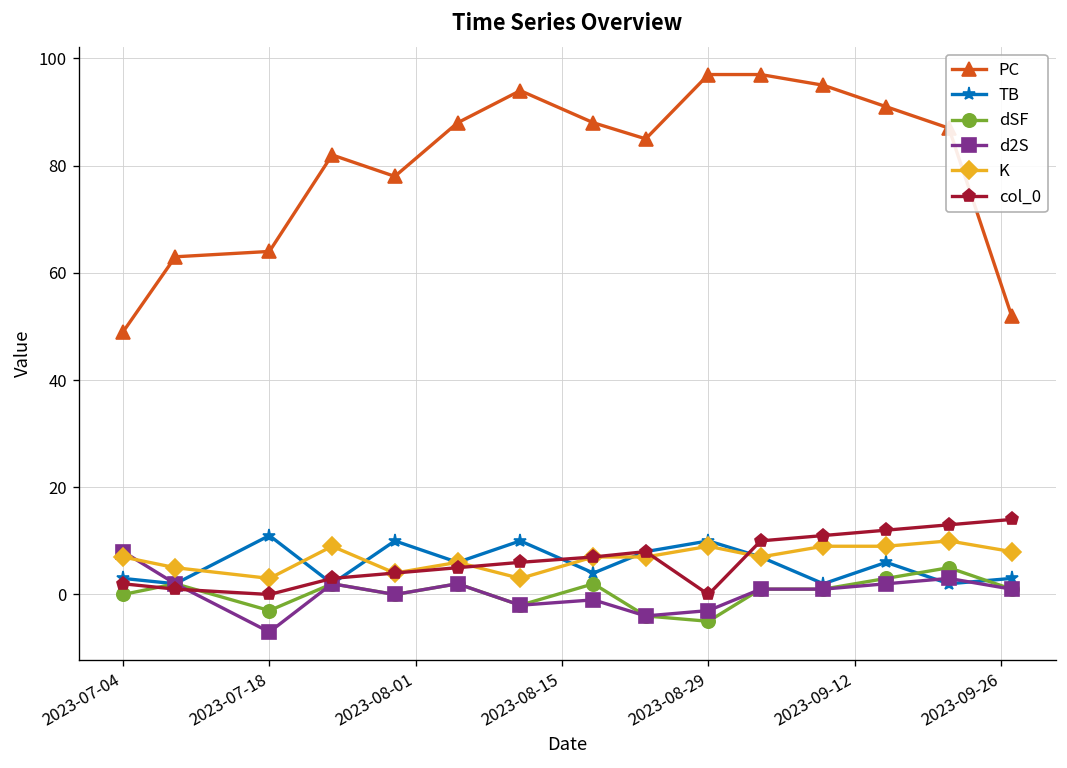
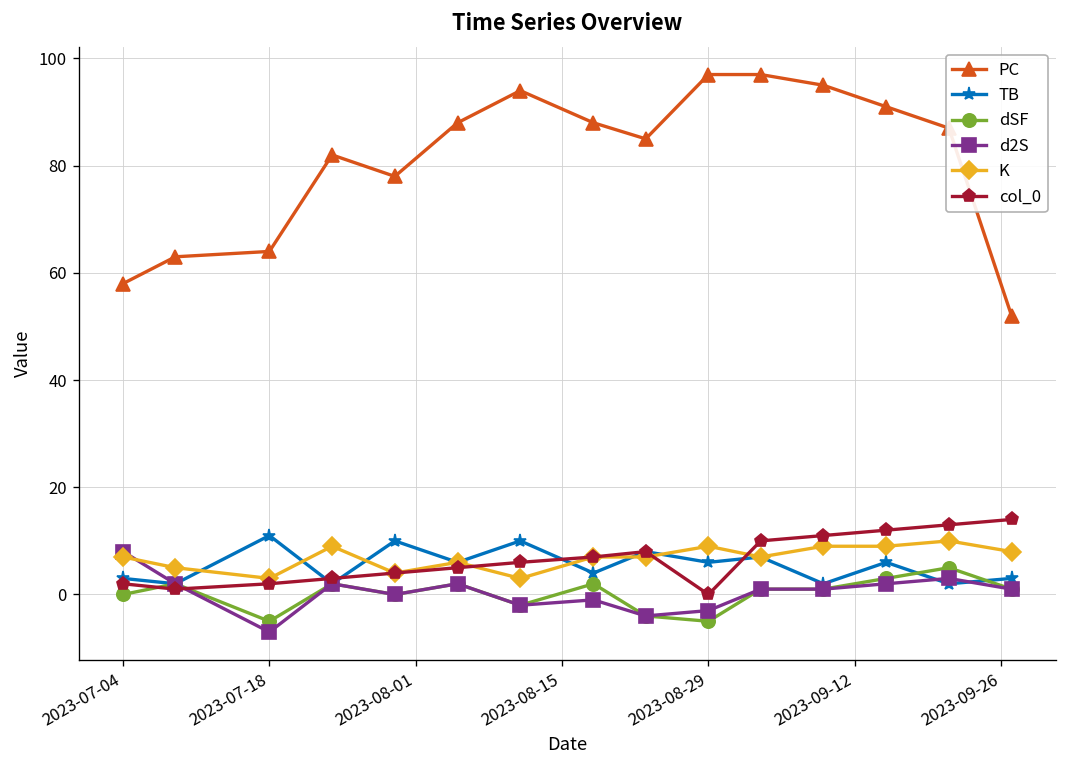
  {
    "PC": {
-     "2023-07-04": 49,
+     "2023-07-04": 58,
      "2023-07-18": 64,
      "2023-08-29": 97
    },
    "TB": {
      "2023-07-04": 3,
      "2023-07-18": 11,
-     "2023-08-29": 10
+     "2023-08-29": 6
    },
    "dSF": {
      "2023-07-04": 0,
-     "2023-07-18": -3,
+     "2023-07-18": -5,
      "2023-08-29": -5
    },
    "d2S": {
      "2023-07-04": 8,
      "2023-07-18": -7,
      "2023-08-29": -3
    },
    "K": {
      "2023-07-04": 7,
      "2023-07-18": 3,
      "2023-08-29": 9
    },
    "col_0": {
      "2023-07-04": 2,
-     "2023-07-18": 0,
+     "2023-07-18": 2,
      "2023-08-29": 0
    }
  }
